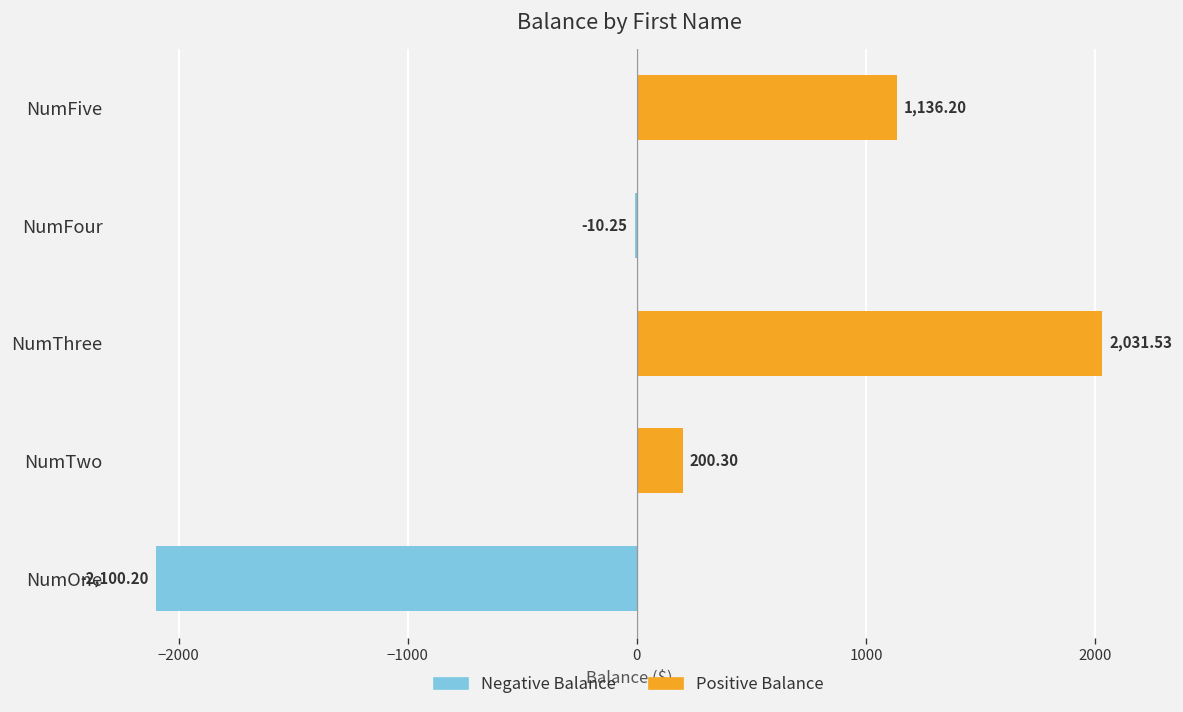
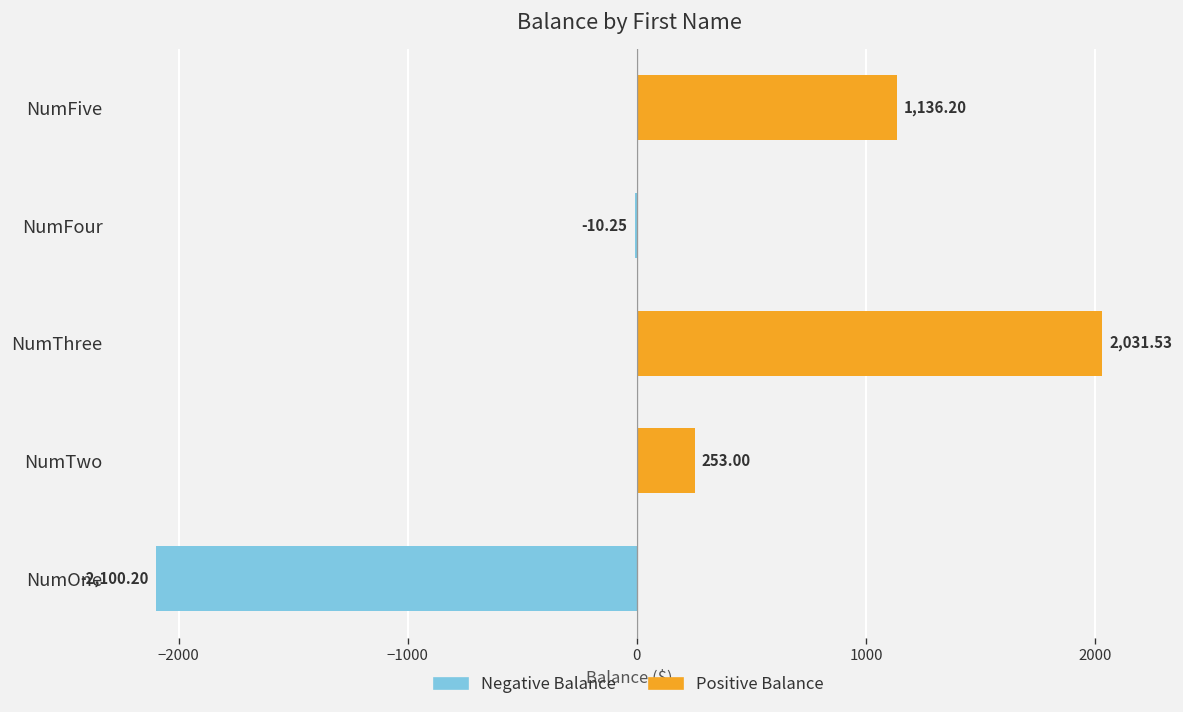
  {
    "Negative Balance": {
      "NumFour": "-10.25",
      "NumOne": "-2,100.20"
    },
    "Positive Balance": {
      "NumFive": "1,136.20",
      "NumThree": "2,031.53",
-     "NumTwo": "200.30"
+     "NumTwo": "253.00"
    }
  }
